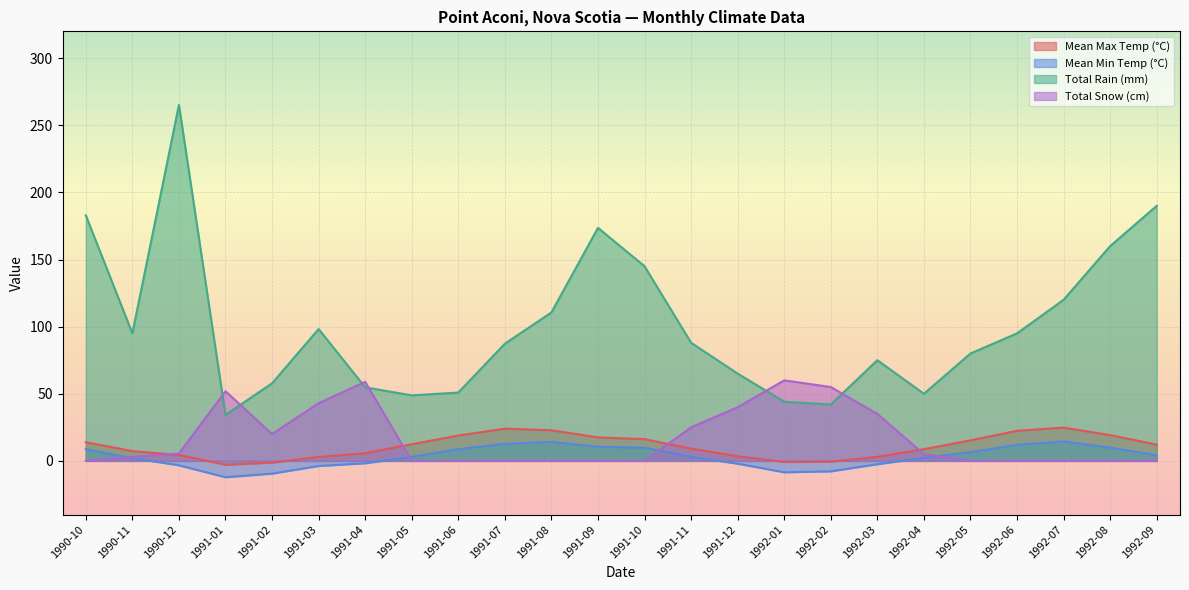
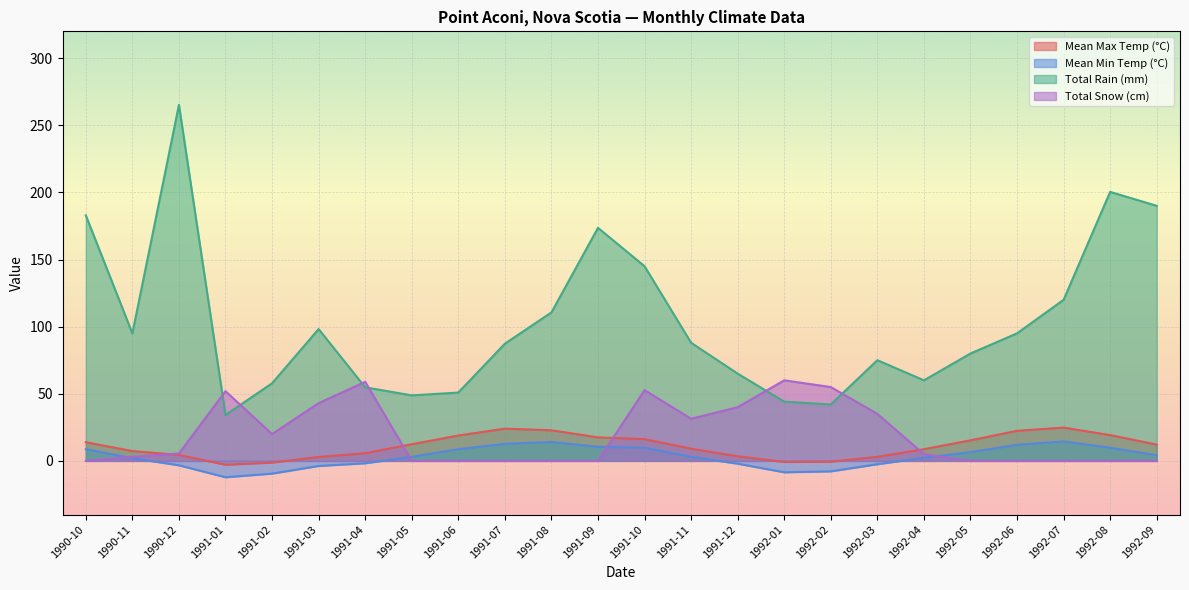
  {
    "Total Rain (mm)": {
      "1990-10": 183,
      "1990-11": 95,
      "1990-12": 265,
      "1991-01": 34,
      "1991-02": 58,
      "1991-03": 98,
      "1991-04": 55,
      "1991-05": 49,
      "1991-06": 51,
      "1991-07": 87,
      "1991-08": 111,
      "1991-09": 174,
      "1991-10": 145,
      "1991-11": 88,
      "1991-12": 65,
      "1992-01": 44,
      "1992-02": 42,
      "1992-03": 75,
-     "1992-04": 50,
+     "1992-04": 60,
      "1992-05": 80,
      "1992-06": 95,
      "1992-07": 120,
-     "1992-08": 160,
+     "1992-08": 200,
      "1992-09": 190
    },
    "Total Snow (cm)": {
      "1990-10": 0,
      "1991-01": 52,
      "1991-02": 20,
      "1991-03": 43,
      "1991-04": 59,
      "1991-05": 0,
      "1991-06": 0,
      "1991-07": 0,
      "1991-08": 0,
      "1991-09": 0,
-     "1991-10": 0,
-     "1991-11": 25,
+     "1991-10": 53,
+     "1991-11": 31,
      "1991-12": 40,
      "1992-01": 60,
      "1992-02": 55,
      "1992-03": 35,
      "1992-04": 5,
      "1992-05": 0,
      "1992-06": 0,
      "1992-07": 0,
      "1992-08": 0,
      "1992-09": 0
    }
  }
